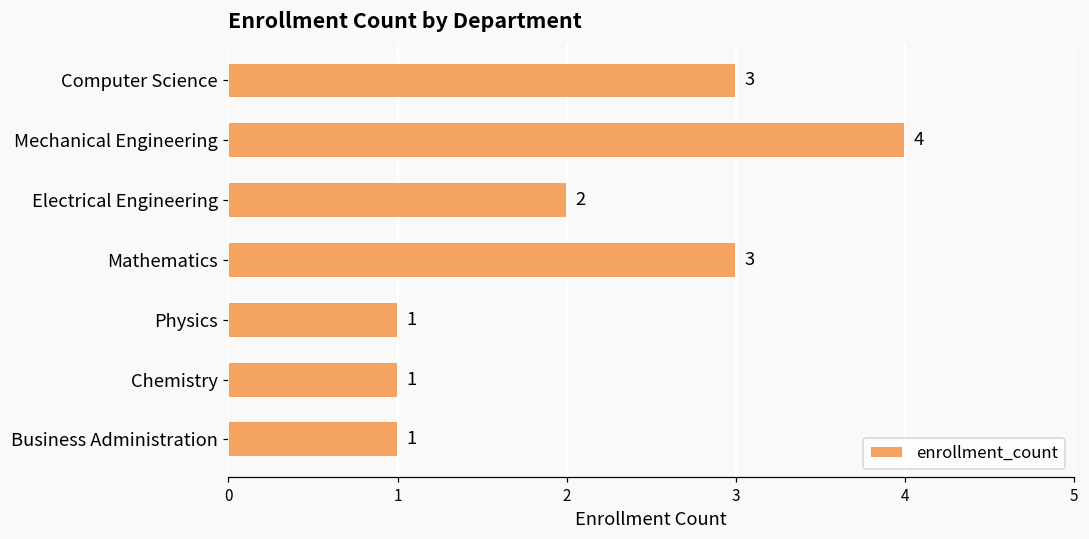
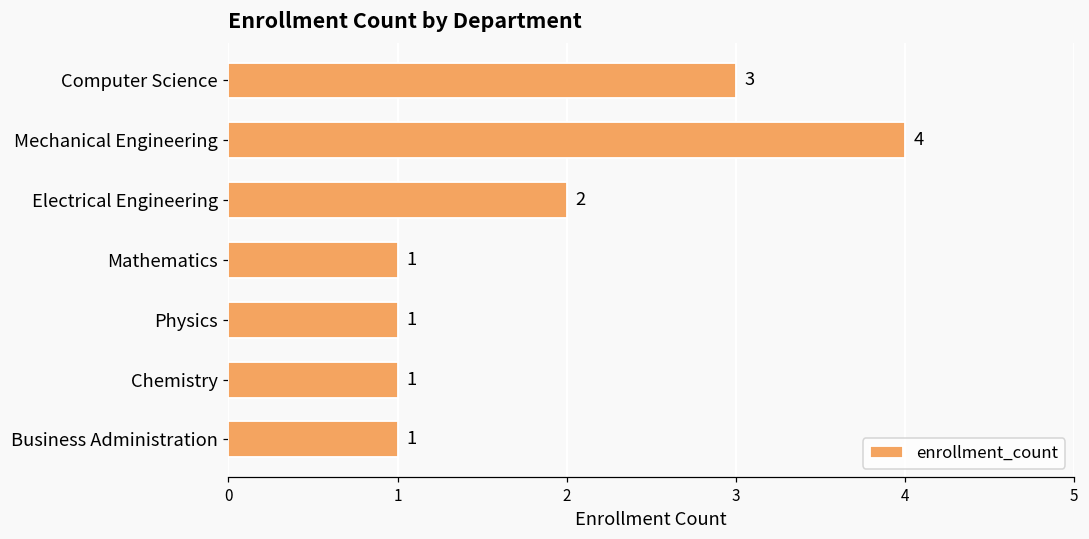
  {
    "Computer Science": 3,
    "Mechanical Engineering": 4,
    "Electrical Engineering": 2,
-   "Mathematics": 3,
+   "Mathematics": 1,
    "Physics": 1,
    "Chemistry": 1,
    "Business Administration": 1
  }
